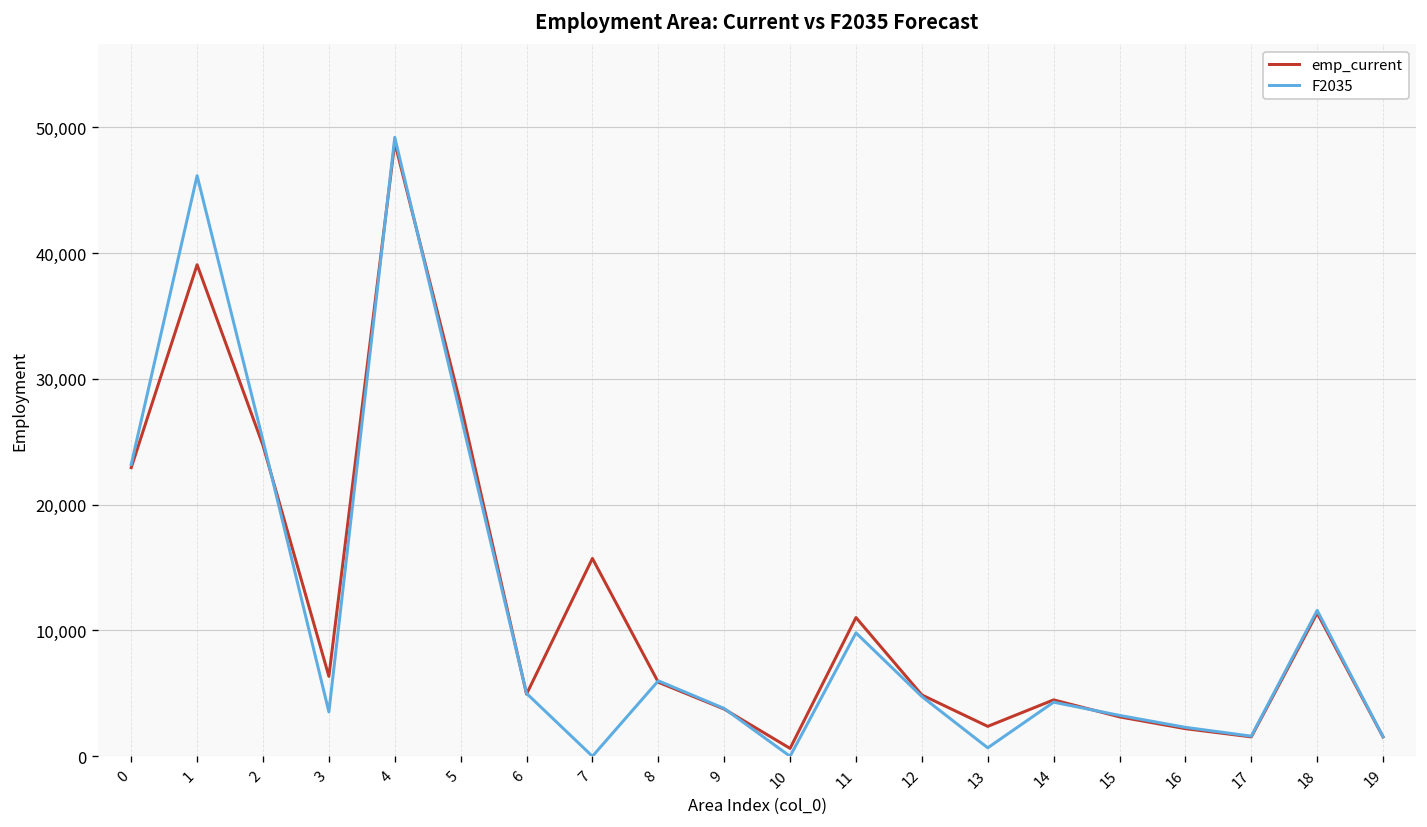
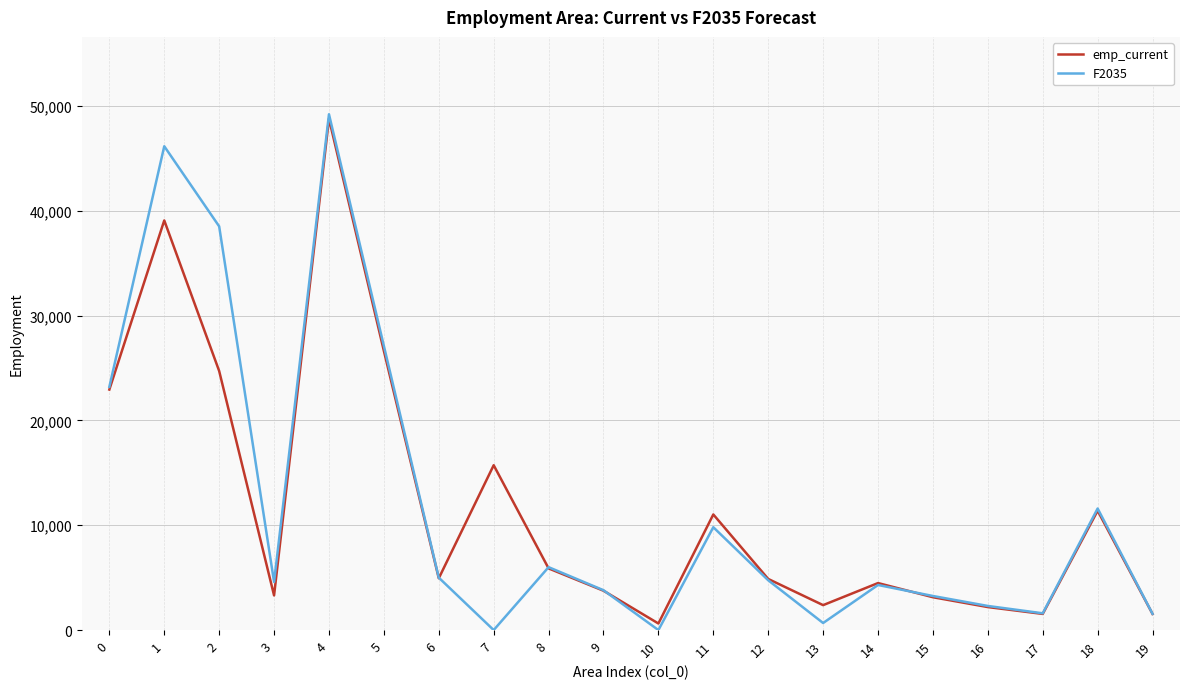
  {
    "emp_current": {
      "0": "22,900",
      "1": "39,100",
      "2": "24,700",
-     "3": "6,400",
+     "3": "3,300",
      "4": "48,800",
-     "5": "28,000",
+     "5": "26,600",
      "7": "15,700",
      "10": "600",
      "11": "11,000",
      "13": "2,400"
    },
    "F2035": {
      "0": "23,200",
      "1": "46,100",
-     "2": "25,100",
-     "3": "3,500",
+     "2": "38,500",
+     "3": "4,600",
      "4": "49,200",
      "5": "27,100",
      "7": "0",
      "10": "0",
      "11": "9,800",
      "13": "700"
    }
  }
